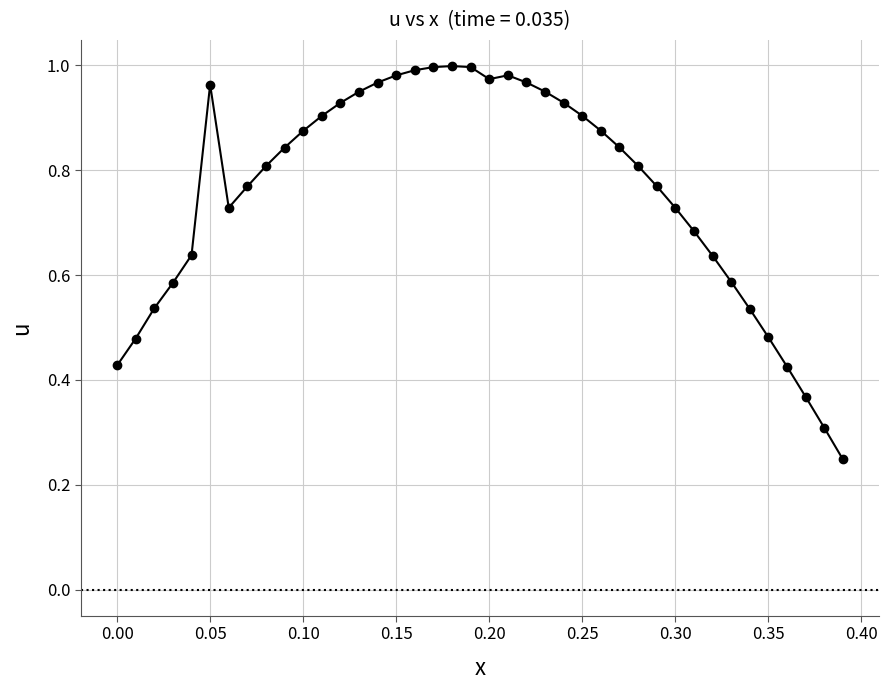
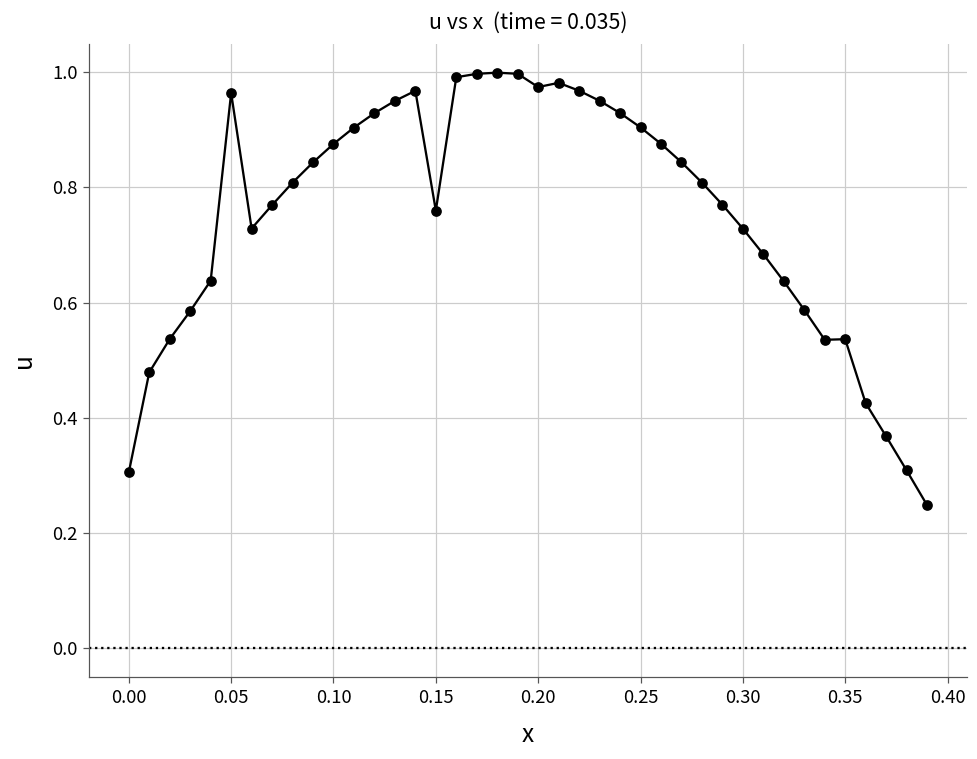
  {
-   "0.00": 0.43,
+   "0.00": 0.31,
    "0.05": 0.96,
    "0.10": 0.87,
-   "0.15": 0.98,
+   "0.15": 0.76,
    "0.20": 0.97,
    "0.25": 0.90,
    "0.30": 0.73,
-   "0.35": 0.48
+   "0.35": 0.54
  }
